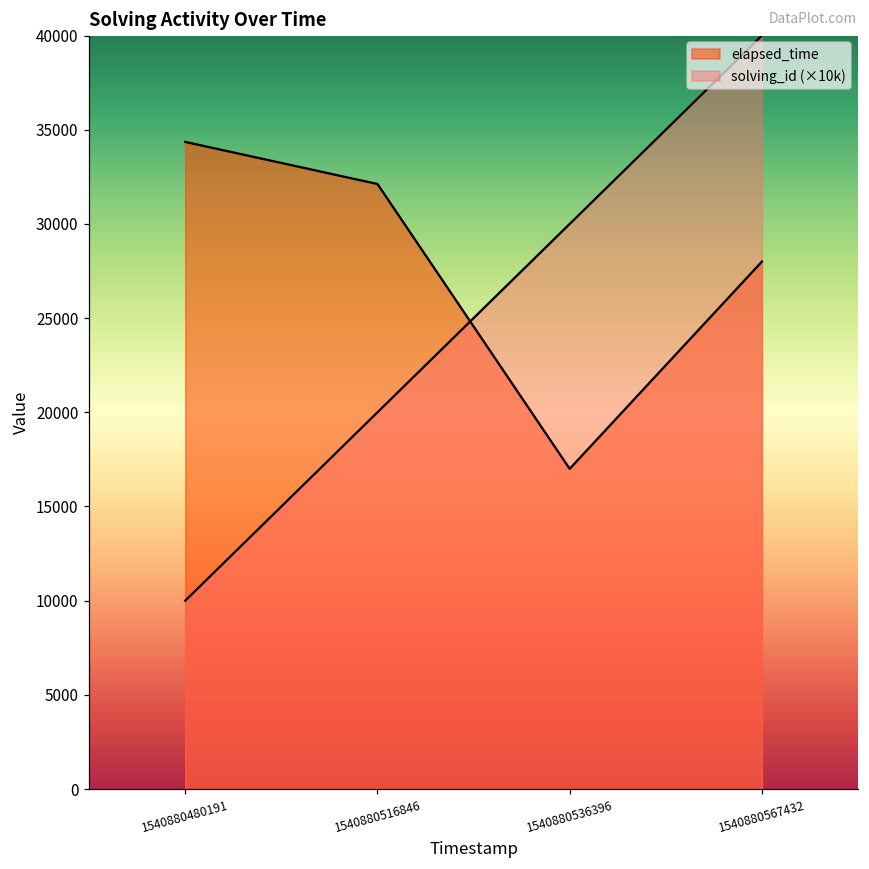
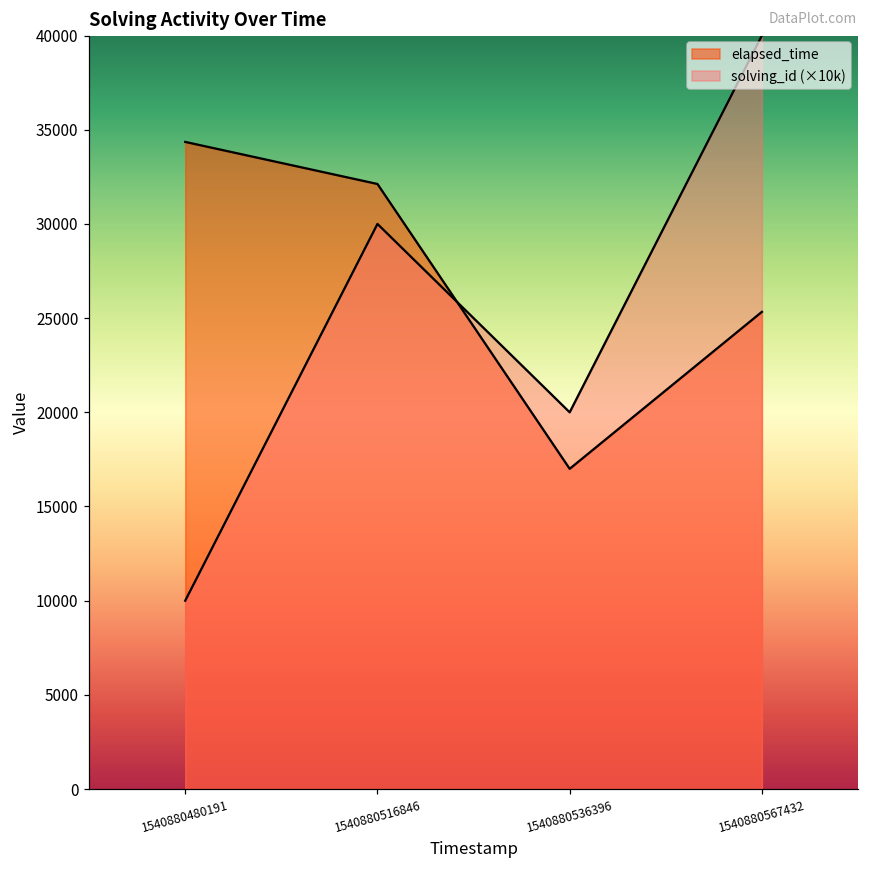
  {
    "elapsed_time": {
      "1540880480191": 34400,
      "1540880516846": 32100,
      "1540880536396": 17000,
-     "1540880567432": 28000
+     "1540880567432": 25300
    },
    "solving_id (×10k)": {
      "1540880480191": 10000,
-     "1540880516846": 20000,
-     "1540880536396": 30000,
+     "1540880516846": 30000,
+     "1540880536396": 20000,
      "1540880567432": 40000
    }
  }
